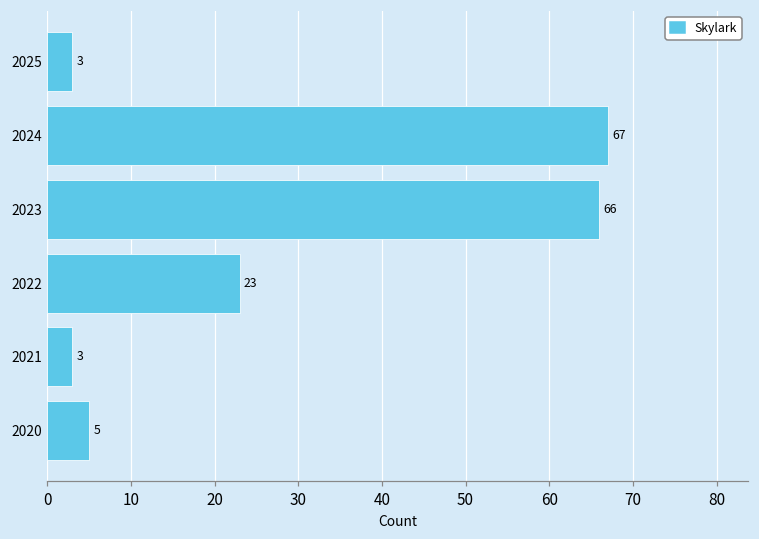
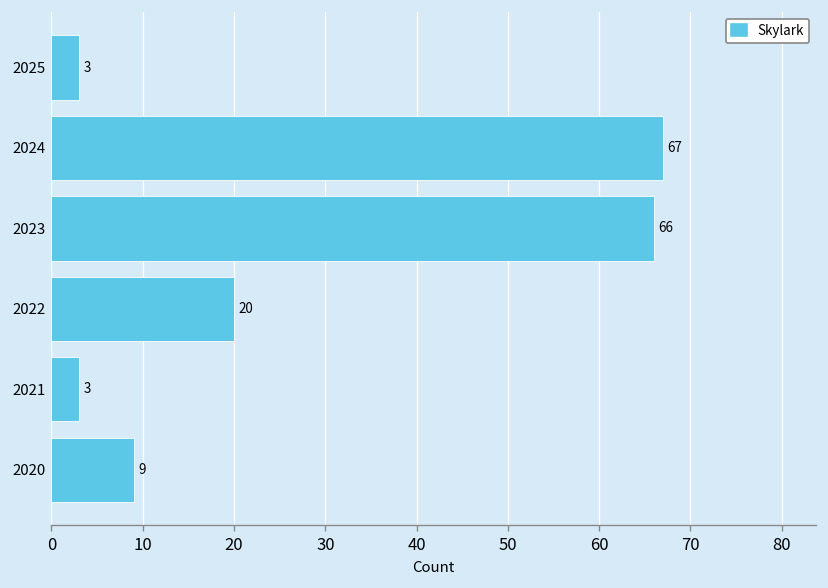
  {
    "2025": 3,
    "2024": 67,
    "2023": 66,
-   "2022": 23,
+   "2022": 20,
    "2021": 3,
-   "2020": 5
+   "2020": 9
  }
